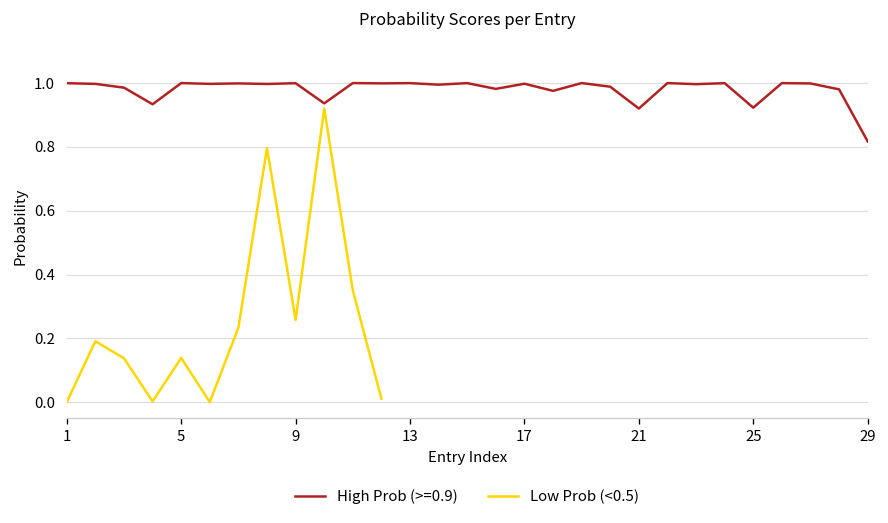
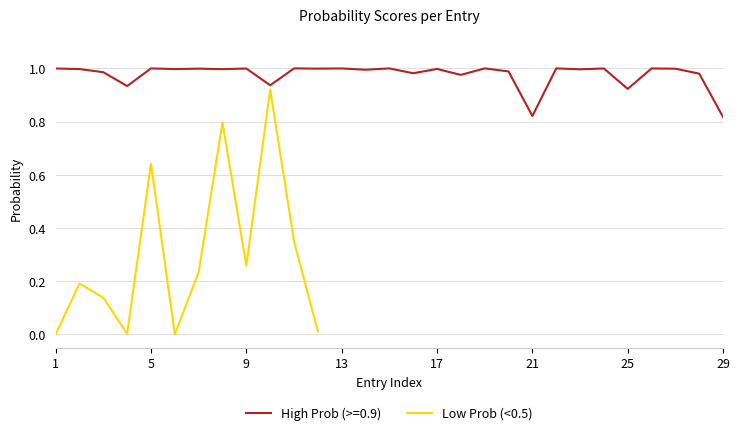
  {
    "High Prob (>=0.9)": {
      "1": 1.00,
      "5": 1.00,
      "9": 1.00,
      "13": 1.00,
      "17": 1.00,
-     "21": 0.92,
+     "21": 0.82,
      "25": 0.92,
      "29": 0.82
    },
    "Low Prob (<0.5)": {
      "1": 0.00,
-     "5": 0.14,
+     "5": 0.64,
      "9": 0.26
    }
  }
